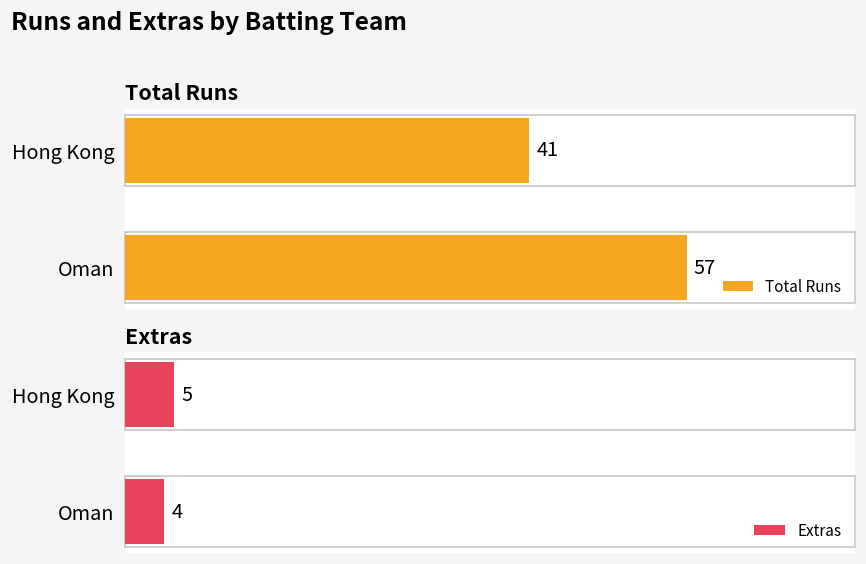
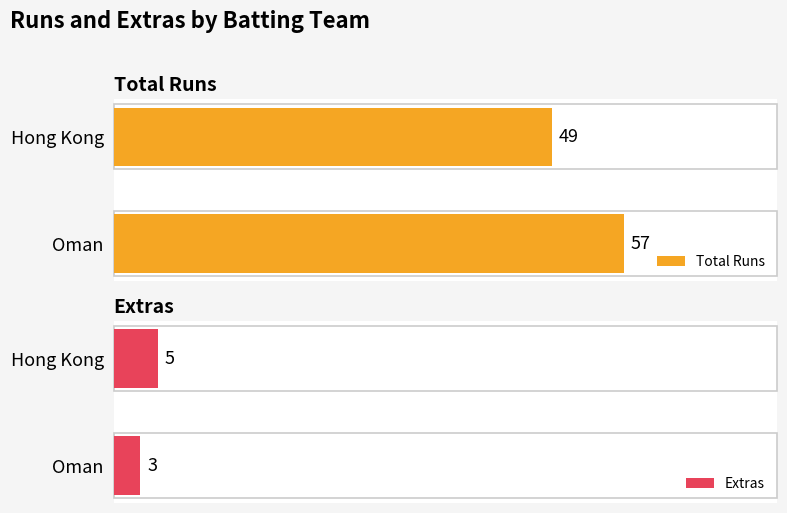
  {
    "Total Runs": {
-     "Hong Kong": 41,
+     "Hong Kong": 49,
      "Oman": 57
    },
    "Extras": {
      "Hong Kong": 5,
-     "Oman": 4
+     "Oman": 3
    }
  }
